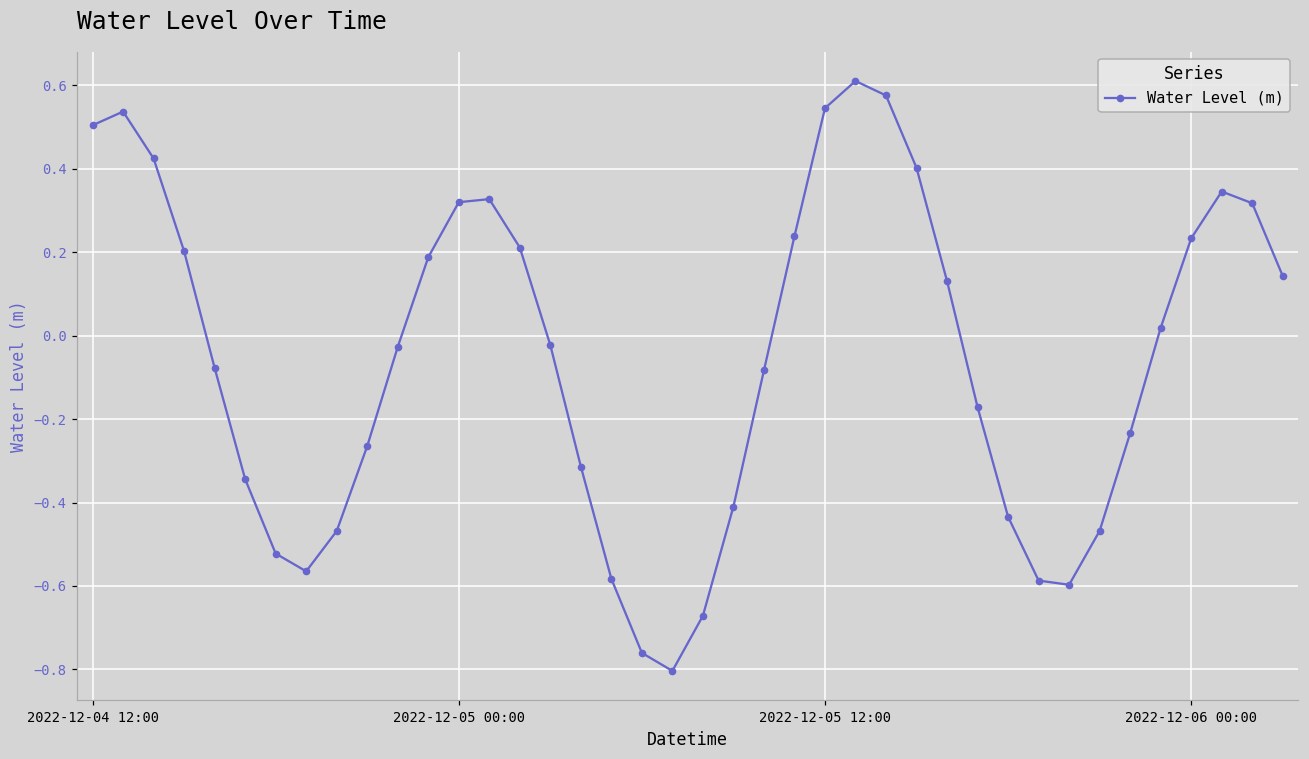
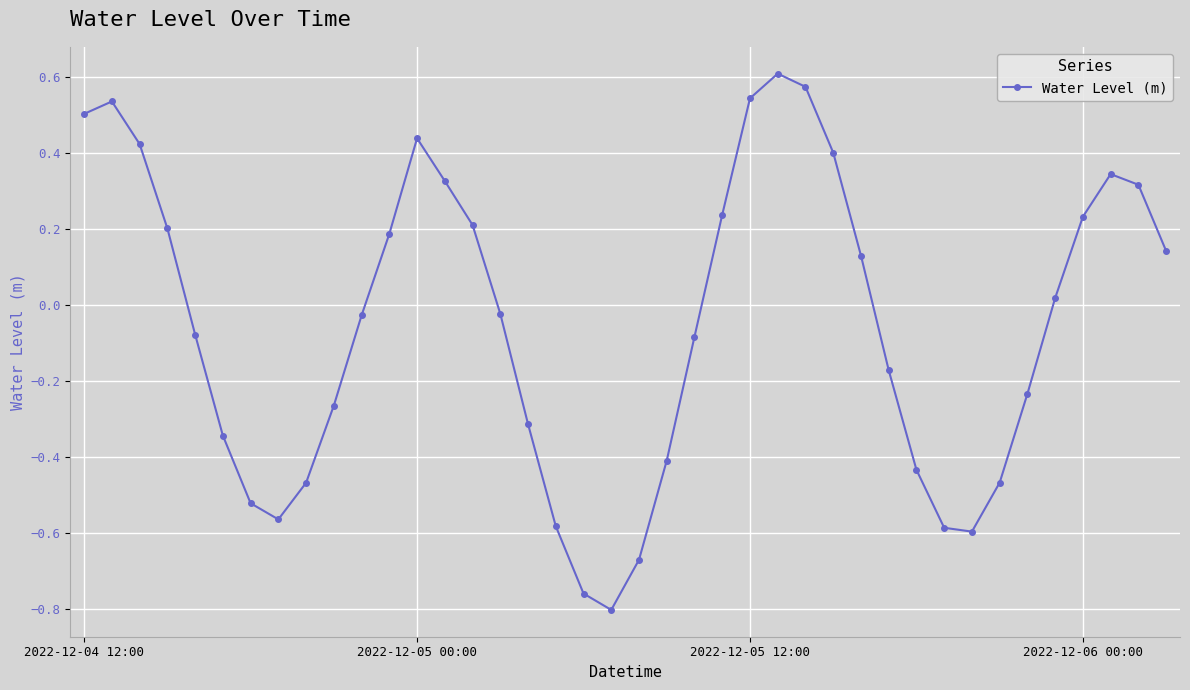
  {
    "2022-12-04 12:00": 0.50,
-   "2022-12-05 00:00": 0.32,
+   "2022-12-05 00:00": 0.44,
    "2022-12-05 12:00": 0.54,
    "2022-12-06 00:00": 0.23
  }
